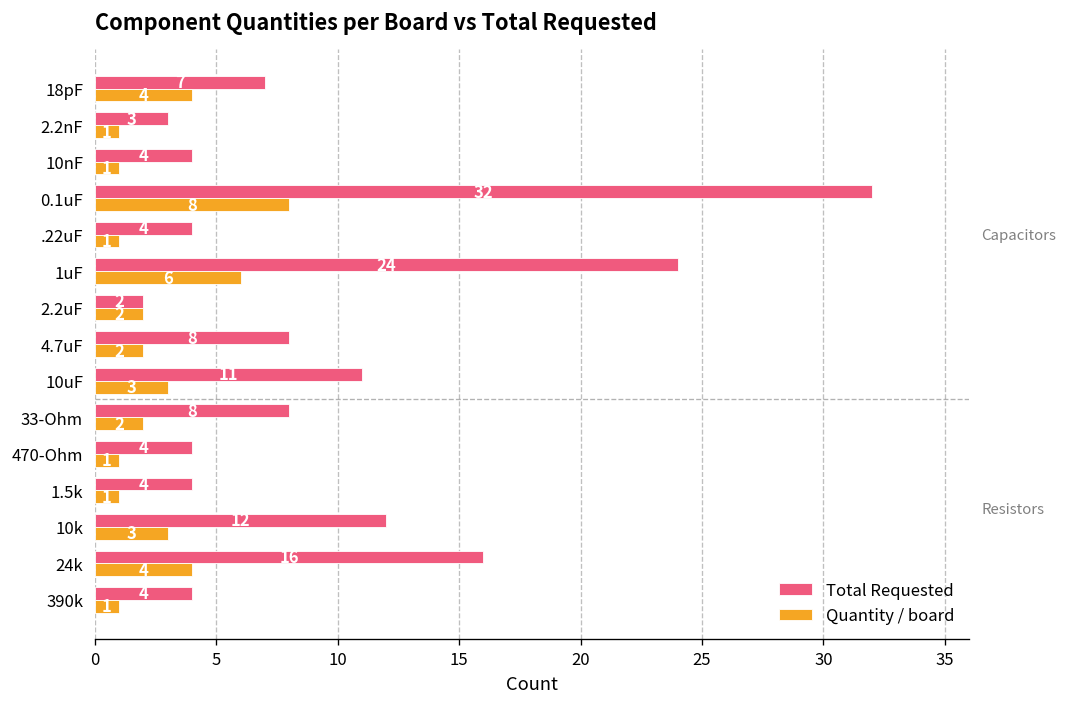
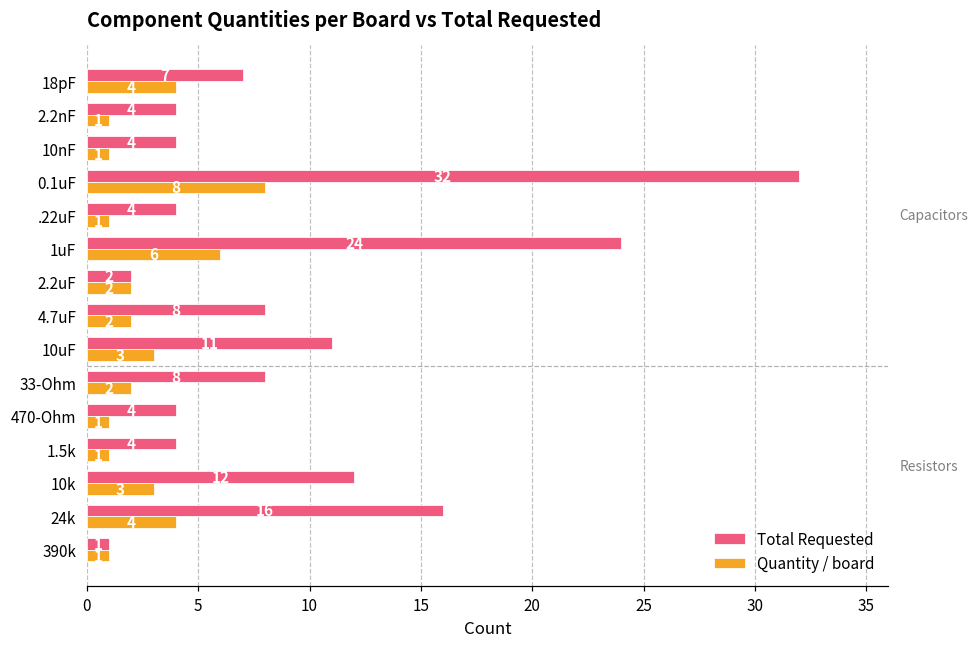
  {
    "Total Requested": {
      "18pF": 7,
-     "2.2nF": 3,
+     "2.2nF": 4,
      "10nF": 4,
      "0.1uF": 32,
      "1uF": 24,
      "4.7uF": 8,
      "10uF": 11,
      "33-Ohm": 8,
      "470-Ohm": 4,
      "10k": 12,
-     "390k": 4
+     "390k": 1
    },
    "Quantity / board": {
      "18pF": 4,
      "2.2nF": 1,
      "10nF": 1,
      "0.1uF": 8,
      ".22uF": 1,
      "1uF": 6,
      "4.7uF": 2,
      "10uF": 3,
      "33-Ohm": 2,
      "470-Ohm": 1,
      "1.5k": 1,
      "10k": 3,
      "24k": 4,
      "390k": 1
    }
  }
